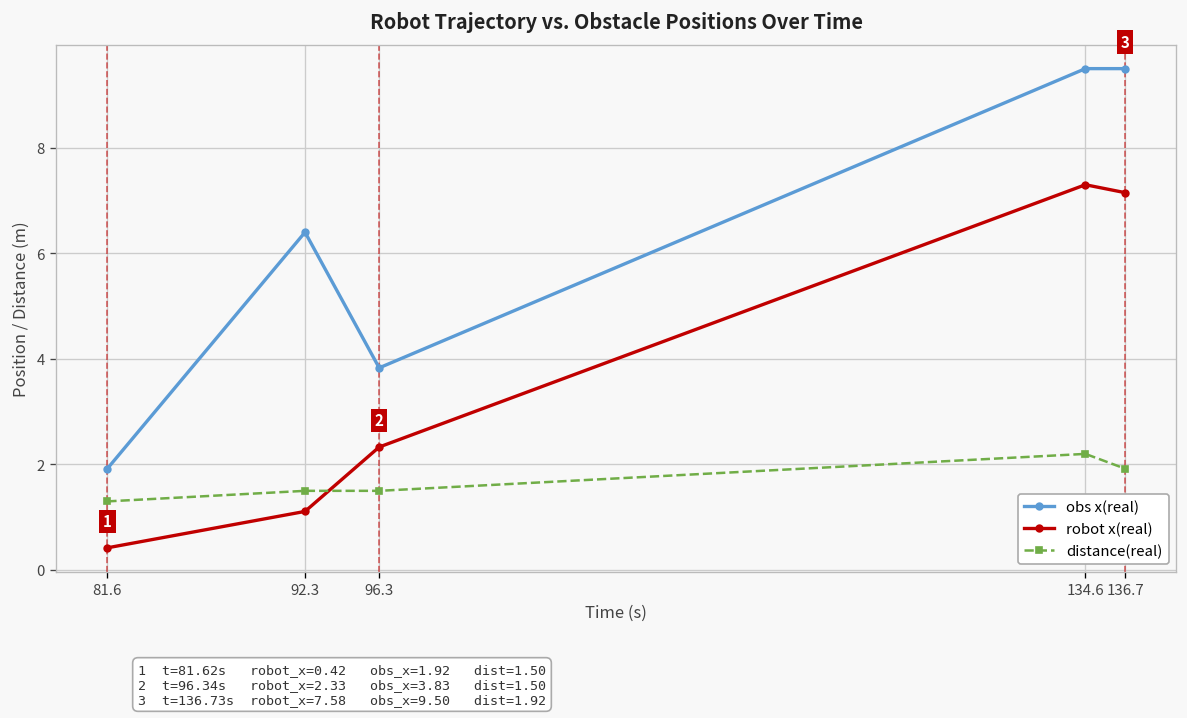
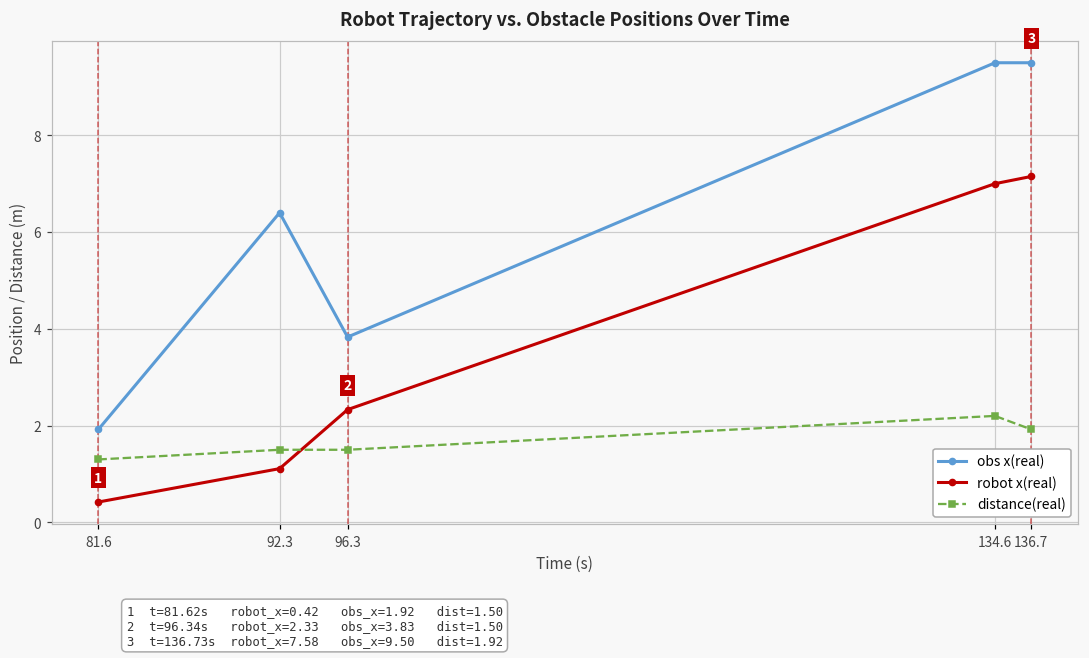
  {
    "obs x(real)": {
      "81.6": 1.9,
      "92.3": 6.4,
      "96.3": 3.8,
      "134.6": 9.5
    },
    "robot x(real)": {
      "81.6": 0.4,
      "92.3": 1.1,
-     "134.6": 7.3,
+     "134.6": 7.0,
      "136.7": 7.2
    },
    "distance(real)": {
      "92.3": 1.5,
      "96.3": 1.5,
      "134.6": 2.2,
      "136.7": 1.9
    }
  }
